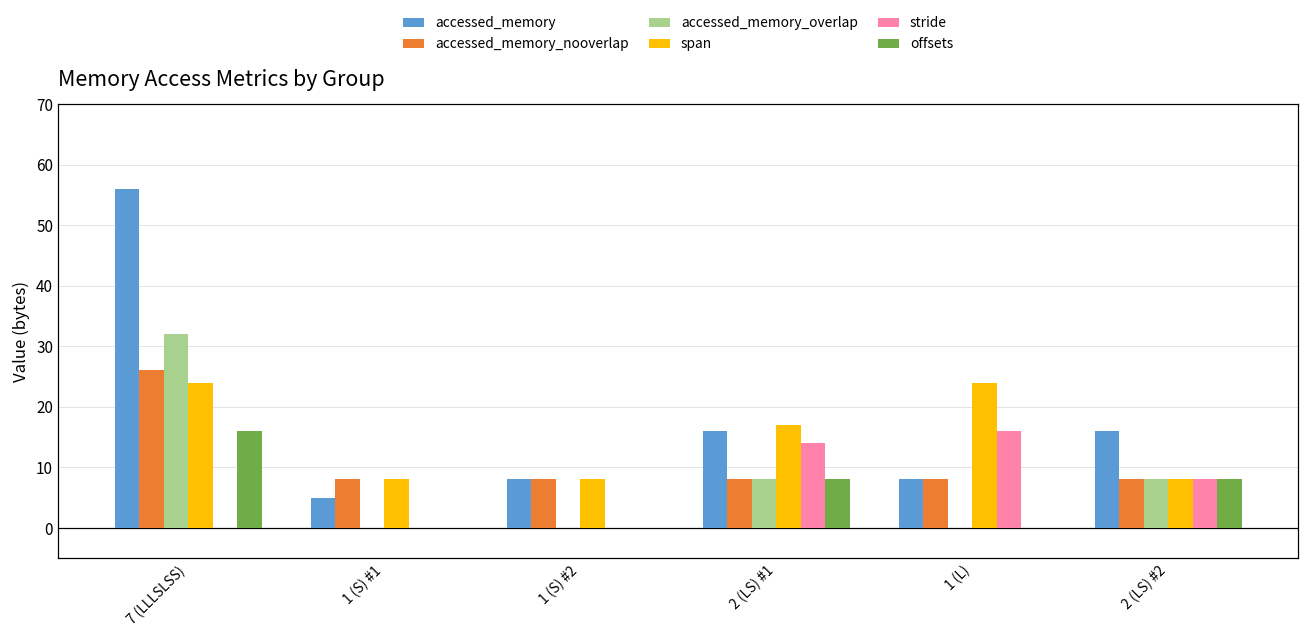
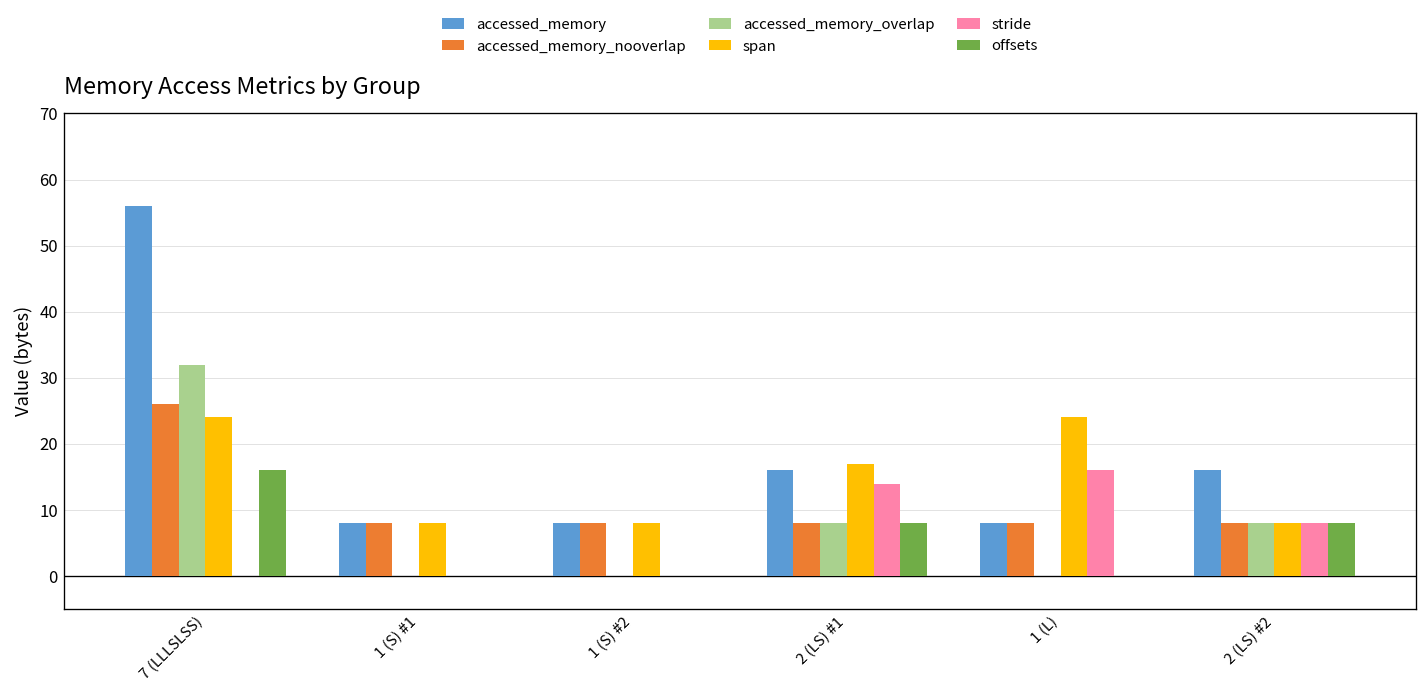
  {
    "accessed_memory": {
      "7 (LLLSLSS)": 56,
-     "1 (S) #1": 5,
+     "1 (S) #1": 8,
      "1 (S) #2": 8,
      "2 (LS) #1": 16,
      "1 (L)": 8,
      "2 (LS) #2": 16
    },
    "accessed_memory_nooverlap": {
      "7 (LLLSLSS)": 26,
      "1 (S) #1": 8,
      "1 (S) #2": 8,
      "2 (LS) #1": 8,
      "1 (L)": 8,
      "2 (LS) #2": 8
    },
    "accessed_memory_overlap": {
      "7 (LLLSLSS)": 32,
      "1 (S) #1": 0,
      "1 (S) #2": 0,
      "2 (LS) #1": 8,
      "1 (L)": 0,
      "2 (LS) #2": 8
    },
    "span": {
      "7 (LLLSLSS)": 24,
      "1 (S) #1": 8,
      "1 (S) #2": 8,
      "2 (LS) #1": 17,
      "1 (L)": 24,
      "2 (LS) #2": 8
    },
    "stride": {
      "7 (LLLSLSS)": 0,
      "1 (S) #1": 0,
      "1 (S) #2": 0,
      "2 (LS) #1": 14,
      "1 (L)": 16,
      "2 (LS) #2": 8
    },
    "offsets": {
      "7 (LLLSLSS)": 16,
      "1 (S) #1": 0,
      "1 (S) #2": 0,
      "2 (LS) #1": 8,
      "1 (L)": 0,
      "2 (LS) #2": 8
    }
  }
